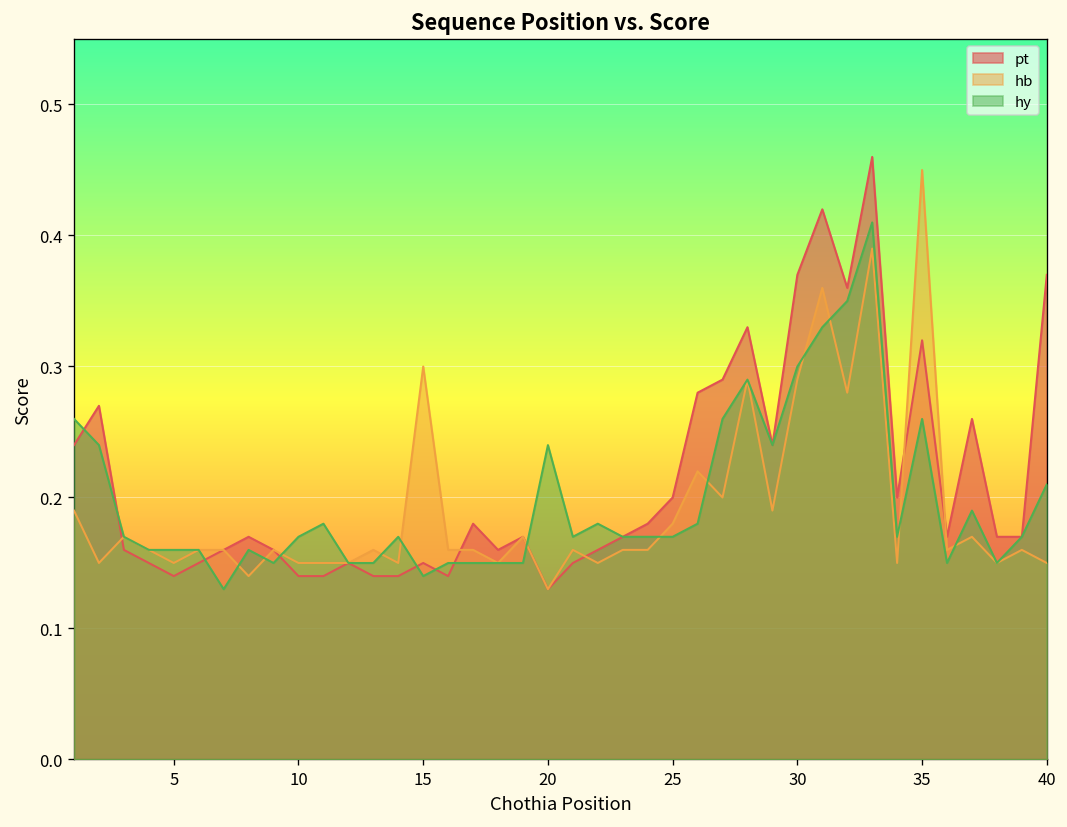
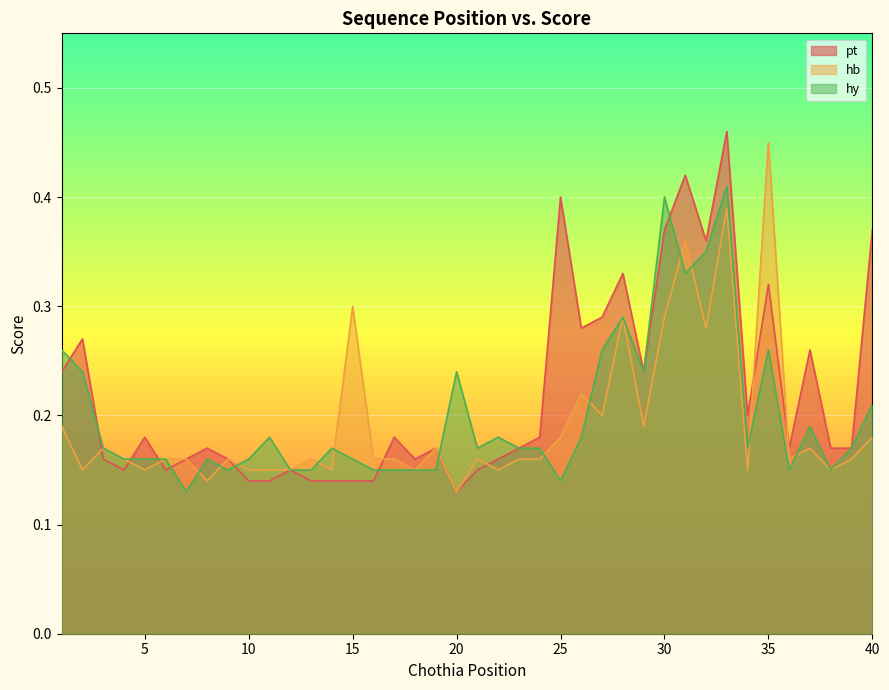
  {
    "pt": {
-     "5": 0.14,
+     "5": 0.18,
      "10": 0.14,
-     "15": 0.15,
-     "25": 0.2,
+     "15": 0.14,
+     "25": 0.4,
      "30": 0.37,
      "35": 0.32,
      "40": 0.37
    },
    "hb": {
      "5": 0.15,
      "10": 0.15,
      "15": 0.30,
      "25": 0.18,
      "30": 0.29,
      "35": 0.45,
-     "40": 0.15
+     "40": 0.18
    },
    "hy": {
      "5": 0.16,
-     "10": 0.17,
-     "15": 0.14,
+     "10": 0.16,
+     "15": 0.16,
      "20": 0.24,
-     "25": 0.17,
-     "30": 0.3,
+     "25": 0.14,
+     "30": 0.4,
      "35": 0.26,
      "40": 0.21
    }
  }
